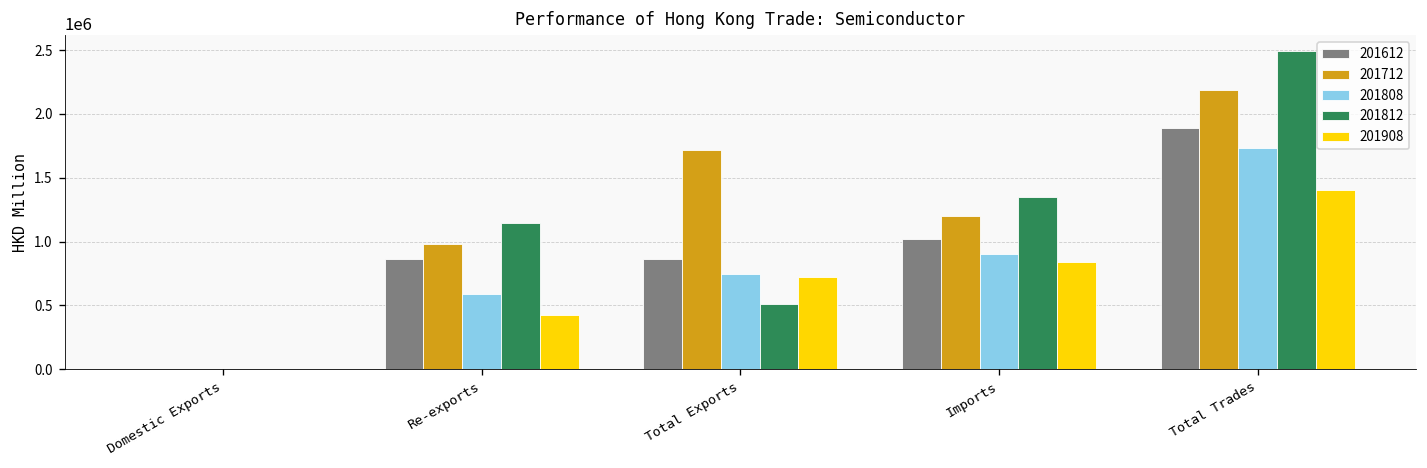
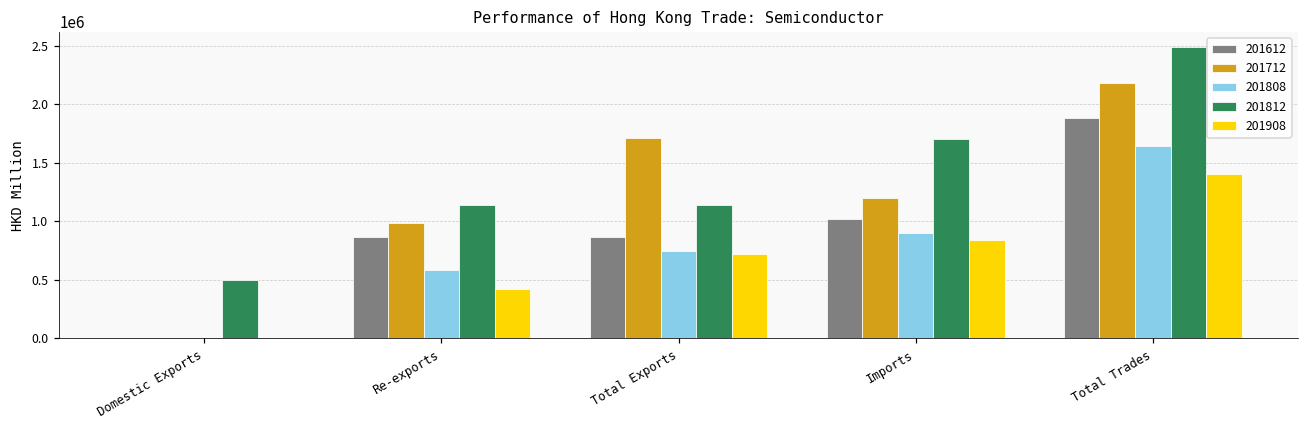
  {
    "201612": {
      "Re-exports": 860000,
      "Total Exports": 870000,
      "Imports": 1020000,
      "Total Trades": 1890000
    },
    "201712": {
      "Re-exports": 980000,
      "Total Exports": 1720000,
      "Imports": 1200000,
      "Total Trades": 2190000
    },
    "201808": {
      "Re-exports": 590000,
      "Total Exports": 750000,
      "Imports": 900000,
-     "Total Trades": 1730000
+     "Total Trades": 1650000
    },
    "201812": {
-     "Domestic Exports": 0,
+     "Domestic Exports": 500000,
      "Re-exports": 1140000,
-     "Total Exports": 510000,
-     "Imports": 1350000,
+     "Total Exports": 1140000,
+     "Imports": 1700000,
      "Total Trades": 2490000
    },
    "201908": {
      "Re-exports": 420000,
      "Total Exports": 720000,
      "Imports": 840000,
      "Total Trades": 1400000
    }
  }
